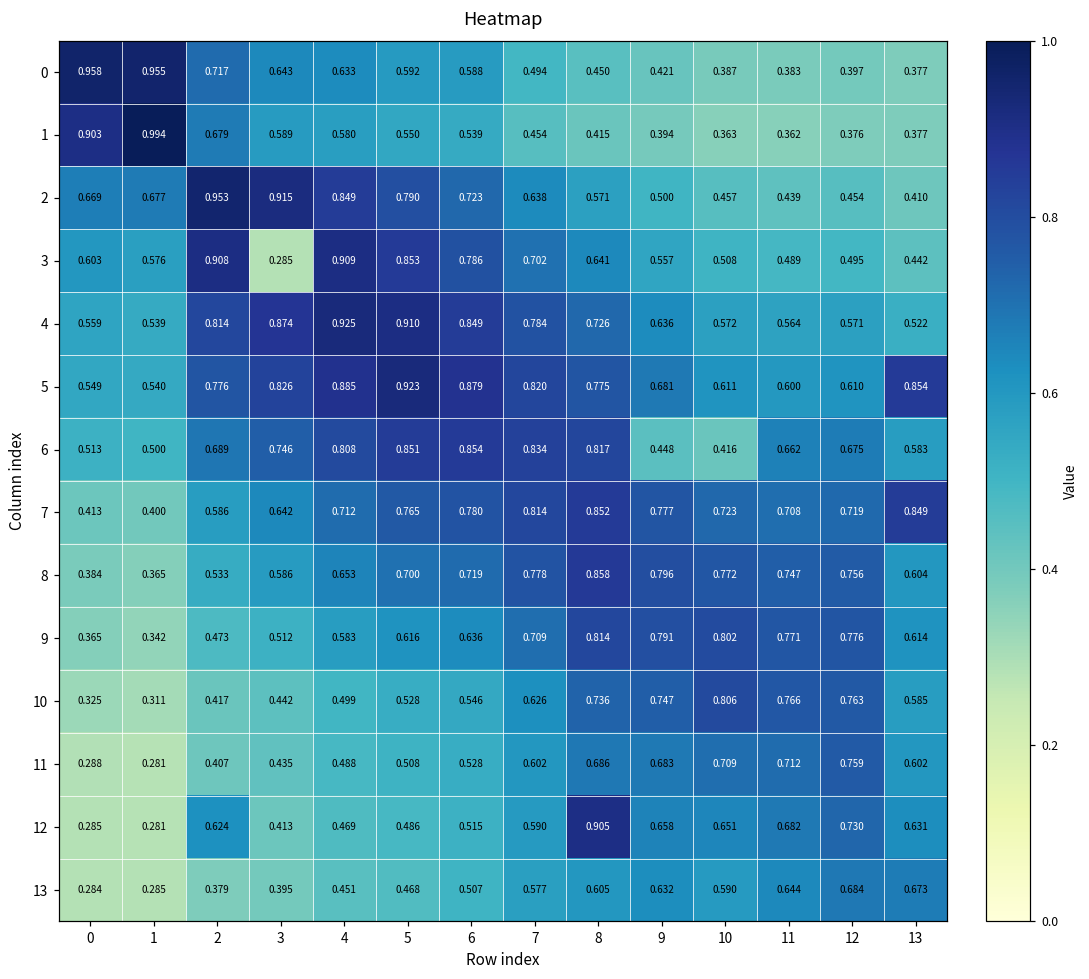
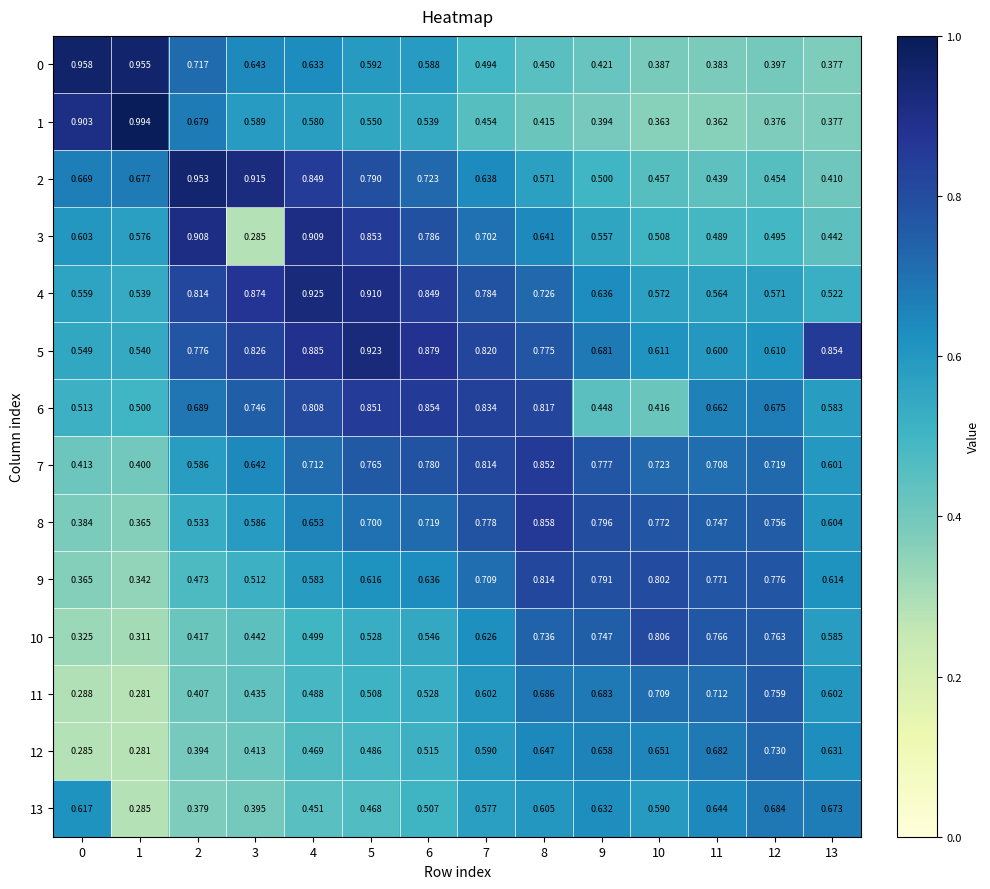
  {
    "0": {
      "0": 0.958,
      "1": 0.955,
      "2": 0.717,
      "3": 0.643,
      "4": 0.633,
      "5": 0.592,
      "6": 0.588,
      "7": 0.494,
      "8": 0.450,
      "9": 0.421,
      "10": 0.387,
      "11": 0.383,
      "12": 0.397,
      "13": 0.377
    },
    "1": {
      "0": 0.903,
      "1": 0.994,
      "2": 0.679,
      "3": 0.589,
      "4": 0.580,
      "5": 0.550,
      "6": 0.539,
      "7": 0.454,
      "8": 0.415,
      "9": 0.394,
      "10": 0.363,
      "11": 0.362,
      "12": 0.376,
      "13": 0.377
    },
    "2": {
      "0": 0.669,
      "1": 0.677,
      "2": 0.953,
      "3": 0.915,
      "4": 0.849,
      "5": 0.790,
      "6": 0.723,
      "7": 0.638,
      "8": 0.571,
      "9": 0.500,
      "10": 0.457,
      "11": 0.439,
      "12": 0.454,
      "13": 0.410
    },
    "3": {
      "0": 0.603,
      "1": 0.576,
      "2": 0.908,
      "3": 0.285,
      "4": 0.909,
      "5": 0.853,
      "6": 0.786,
      "7": 0.702,
      "8": 0.641,
      "9": 0.557,
      "10": 0.508,
      "11": 0.489,
      "12": 0.495,
      "13": 0.442
    },
    "4": {
      "0": 0.559,
      "1": 0.539,
      "2": 0.814,
      "3": 0.874,
      "4": 0.925,
      "5": 0.910,
      "6": 0.849,
      "7": 0.784,
      "8": 0.726,
      "9": 0.636,
      "10": 0.572,
      "11": 0.564,
      "12": 0.571,
      "13": 0.522
    },
    "5": {
      "0": 0.549,
      "1": 0.540,
      "2": 0.776,
      "3": 0.826,
      "4": 0.885,
      "5": 0.923,
      "6": 0.879,
      "7": 0.820,
      "8": 0.775,
      "9": 0.681,
      "10": 0.611,
      "11": 0.600,
      "12": 0.610,
      "13": 0.854
    },
    "6": {
      "0": 0.513,
      "1": 0.500,
      "2": 0.689,
      "3": 0.746,
      "4": 0.808,
      "5": 0.851,
      "6": 0.854,
      "7": 0.834,
      "8": 0.817,
      "9": 0.448,
      "10": 0.416,
      "11": 0.662,
      "12": 0.675,
      "13": 0.583
    },
    "7": {
      "0": 0.413,
      "1": 0.400,
      "2": 0.586,
      "3": 0.642,
      "4": 0.712,
      "5": 0.765,
      "6": 0.780,
      "7": 0.814,
      "8": 0.852,
      "9": 0.777,
      "10": 0.723,
      "11": 0.708,
      "12": 0.719,
-     "13": 0.849
+     "13": 0.601
    },
    "8": {
      "0": 0.384,
      "1": 0.365,
      "2": 0.533,
      "3": 0.586,
      "4": 0.653,
      "5": 0.700,
      "6": 0.719,
      "7": 0.778,
      "8": 0.858,
      "9": 0.796,
      "10": 0.772,
      "11": 0.747,
      "12": 0.756,
      "13": 0.604
    },
    "9": {
      "0": 0.365,
      "1": 0.342,
      "2": 0.473,
      "3": 0.512,
      "4": 0.583,
      "5": 0.616,
      "6": 0.636,
      "7": 0.709,
      "8": 0.814,
      "9": 0.791,
      "10": 0.802,
      "11": 0.771,
      "12": 0.776,
      "13": 0.614
    },
    "10": {
      "0": 0.325,
      "1": 0.311,
      "2": 0.417,
      "3": 0.442,
      "4": 0.499,
      "5": 0.528,
      "6": 0.546,
      "7": 0.626,
      "8": 0.736,
      "9": 0.747,
      "10": 0.806,
      "11": 0.766,
      "12": 0.763,
      "13": 0.585
    },
    "11": {
      "0": 0.288,
      "1": 0.281,
      "2": 0.407,
      "3": 0.435,
      "4": 0.488,
      "5": 0.508,
      "6": 0.528,
      "7": 0.602,
      "8": 0.686,
      "9": 0.683,
      "10": 0.709,
      "11": 0.712,
      "12": 0.759,
      "13": 0.602
    },
    "12": {
      "0": 0.285,
      "1": 0.281,
-     "2": 0.624,
+     "2": 0.394,
      "3": 0.413,
      "4": 0.469,
      "5": 0.486,
      "6": 0.515,
      "7": 0.590,
-     "8": 0.905,
+     "8": 0.647,
      "9": 0.658,
      "10": 0.651,
      "11": 0.682,
      "12": 0.730,
      "13": 0.631
    },
    "13": {
-     "0": 0.284,
+     "0": 0.617,
      "1": 0.285,
      "2": 0.379,
      "3": 0.395,
      "4": 0.451,
      "5": 0.468,
      "6": 0.507,
      "7": 0.577,
      "8": 0.605,
      "9": 0.632,
      "10": 0.590,
      "11": 0.644,
      "12": 0.684,
      "13": 0.673
    }
  }
